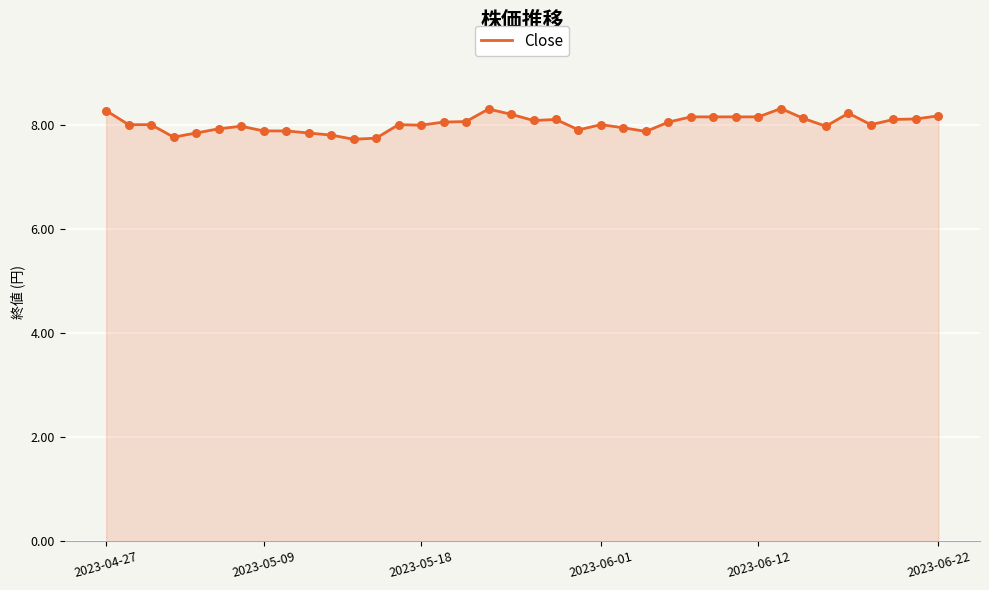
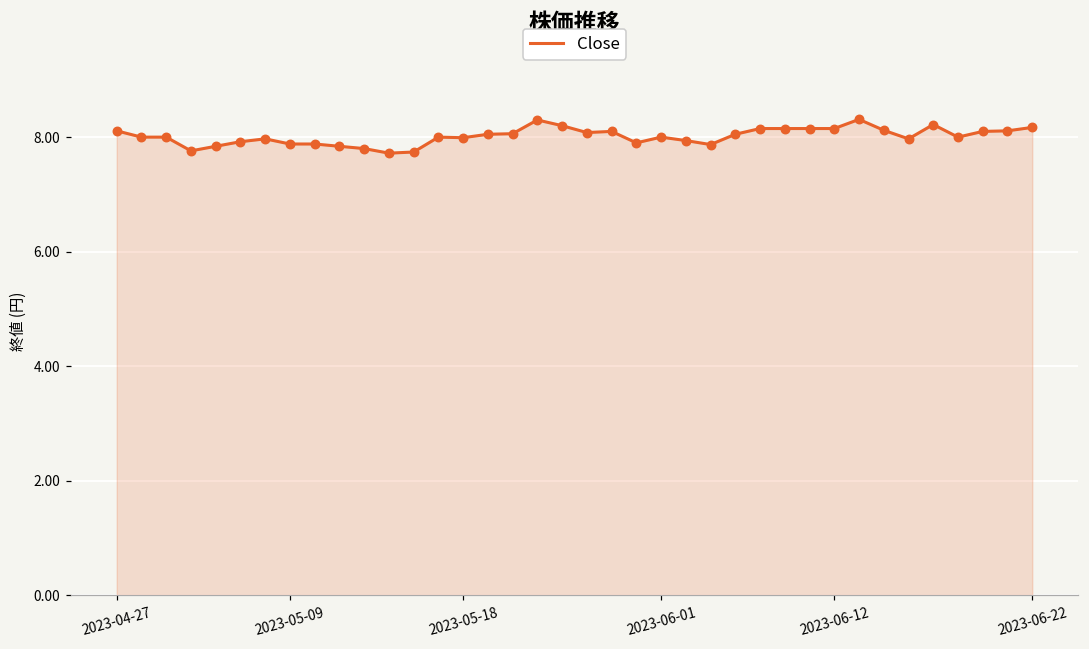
  {
-   "2023-04-27": 8.3,
+   "2023-04-27": 8.1,
    "2023-06-22": 8.2
  }
